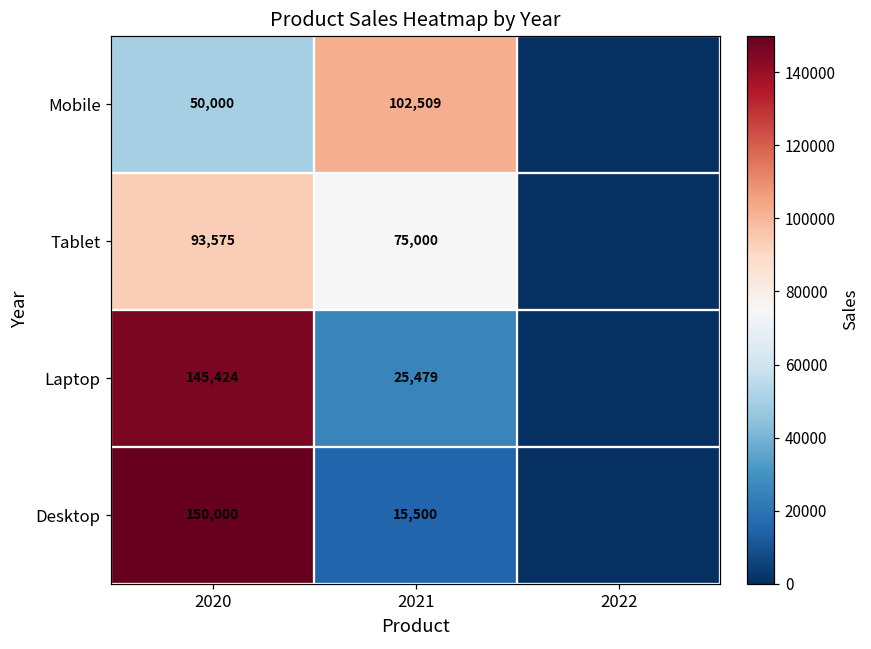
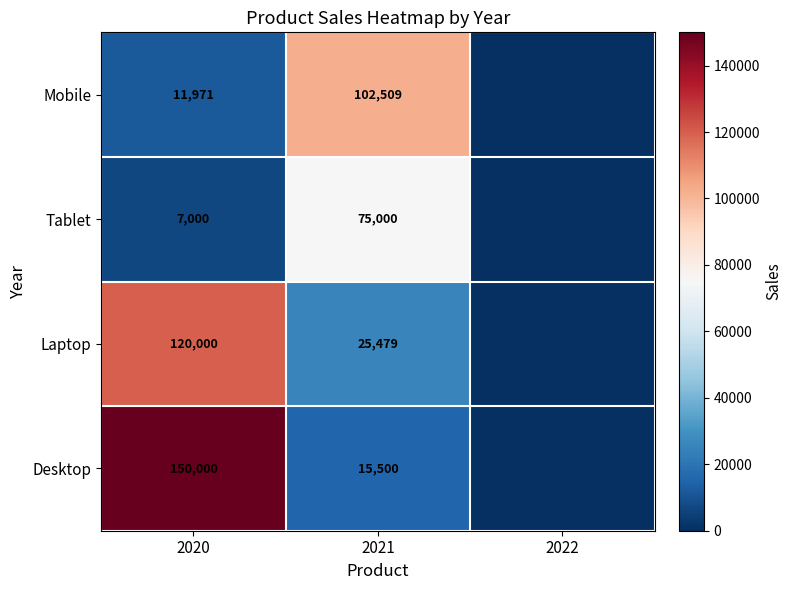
  {
    "Mobile": {
-     "2020": "50,000",
+     "2020": "11,971",
      "2021": "102,509"
    },
    "Tablet": {
-     "2020": "93,575",
+     "2020": "7,000",
      "2021": "75,000"
    },
    "Laptop": {
-     "2020": "145,424",
+     "2020": "120,000",
      "2021": "25,479"
    },
    "Desktop": {
      "2020": "150,000",
      "2021": "15,500"
    }
  }
